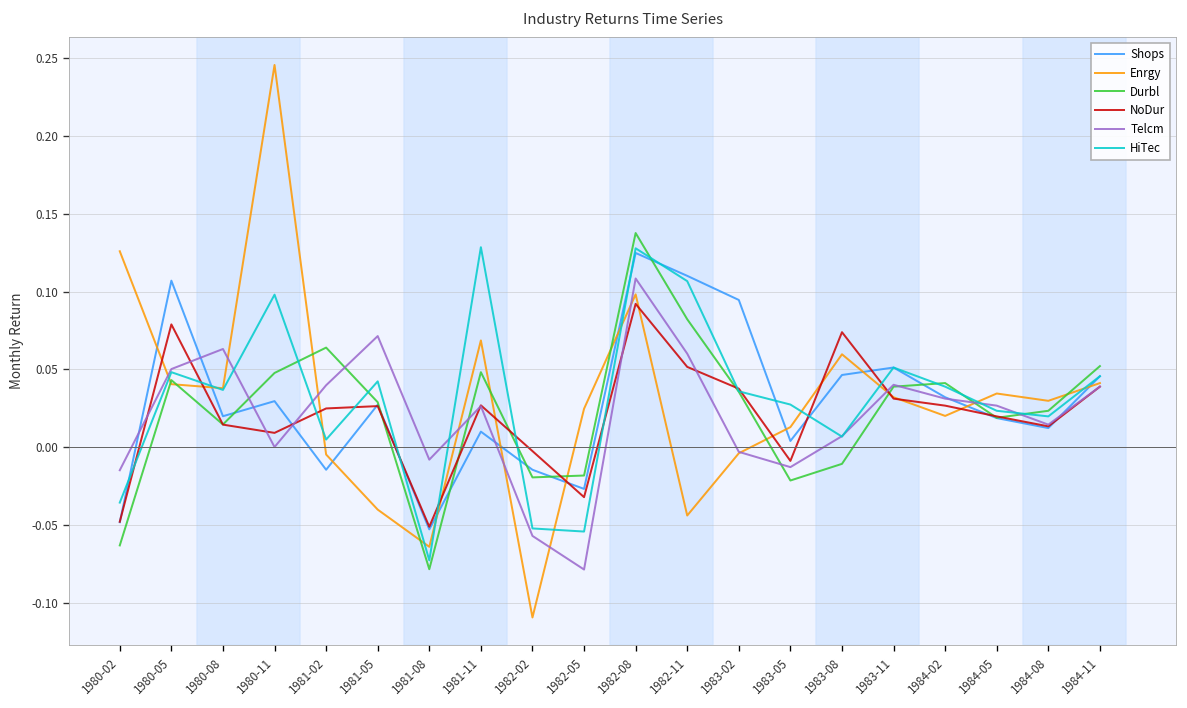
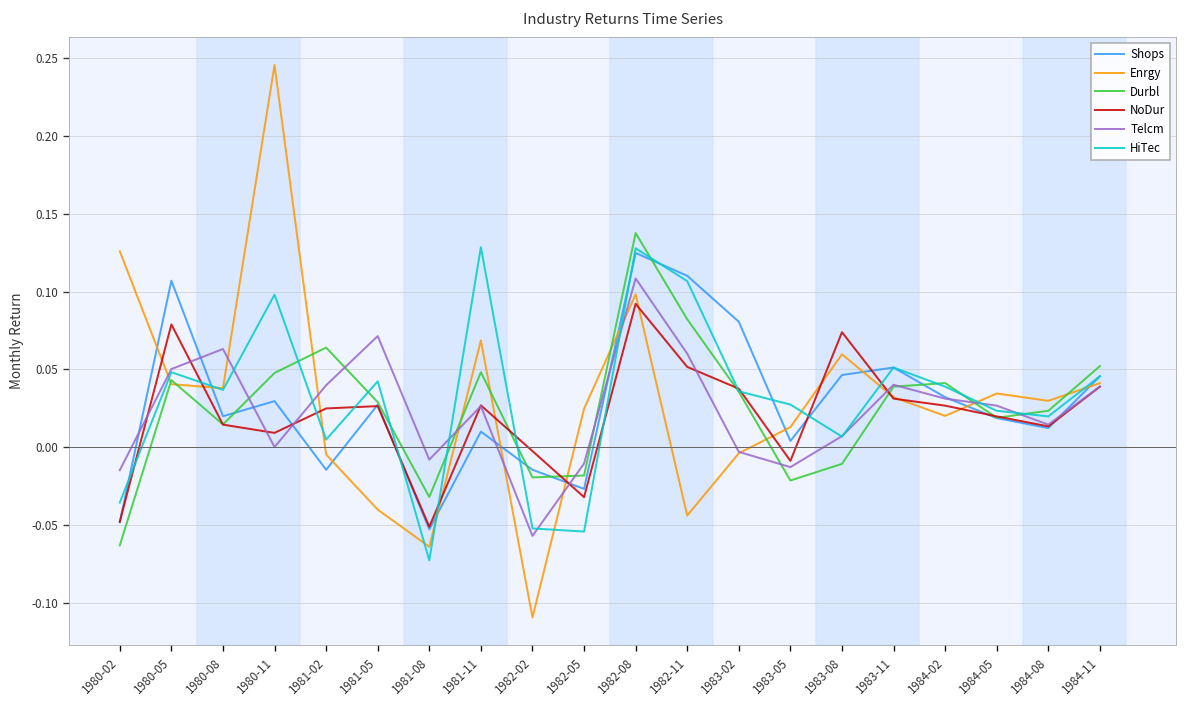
  {
    "Shops": {
      "1980-05": 0.107,
      "1980-08": 0.020,
      "1980-11": 0.030,
      "1981-02": -0.015,
      "1981-11": 0.010,
      "1982-02": -0.015,
      "1982-05": -0.027,
      "1982-08": 0.125,
      "1982-11": 0.110,
-     "1983-02": 0.095,
+     "1983-02": 0.081,
      "1983-05": 0.004,
      "1983-08": 0.046
    },
    "Enrgy": {
      "1980-02": 0.126,
      "1980-05": 0.041,
      "1980-11": 0.246,
      "1981-02": -0.005,
      "1981-05": -0.040,
      "1981-08": -0.064,
      "1981-11": 0.069,
      "1982-02": -0.109,
      "1982-05": 0.025,
      "1982-08": 0.098,
      "1982-11": -0.044,
      "1983-05": 0.013,
      "1983-08": 0.060,
      "1984-02": 0.020,
      "1984-05": 0.035,
      "1984-08": 0.030,
      "1984-11": 0.041
    },
    "Durbl": {
      "1980-02": -0.063,
      "1980-05": 0.043,
      "1980-11": 0.048,
      "1981-02": 0.064,
-     "1981-08": -0.078,
+     "1981-08": -0.032,
      "1981-11": 0.048,
      "1982-02": -0.019,
      "1982-05": -0.018,
      "1982-08": 0.138,
      "1982-11": 0.082,
      "1983-05": -0.021,
      "1983-08": -0.011,
      "1984-02": 0.041,
      "1984-08": 0.023,
      "1984-11": 0.052
    },
    "NoDur": {
      "1980-05": 0.079,
      "1980-11": 0.009,
      "1981-02": 0.025,
      "1982-02": -0.003,
      "1982-05": -0.032,
      "1982-08": 0.092,
      "1982-11": 0.052,
      "1983-05": -0.009,
      "1983-08": 0.074,
      "1984-02": 0.027
    },
    "Telcm": {
      "1980-02": -0.015,
      "1980-05": 0.050,
      "1980-08": 0.063,
      "1980-11": 0.000,
      "1981-02": 0.040,
      "1981-05": 0.071,
      "1981-08": -0.008,
      "1982-02": -0.057,
-     "1982-05": -0.079,
+     "1982-05": -0.011,
      "1982-08": 0.108,
      "1982-11": 0.060,
      "1983-05": -0.013,
      "1984-05": 0.027
    },
    "HiTec": {
      "1980-02": -0.036,
      "1980-05": 0.048,
      "1980-11": 0.098,
      "1981-02": 0.005,
      "1981-05": 0.042,
      "1981-08": -0.073,
      "1981-11": 0.129,
      "1982-02": -0.052,
      "1982-05": -0.054,
      "1982-08": 0.128,
      "1982-11": 0.107,
      "1983-05": 0.027,
      "1984-02": 0.039,
      "1984-05": 0.023,
      "1984-08": 0.020
    }
  }
